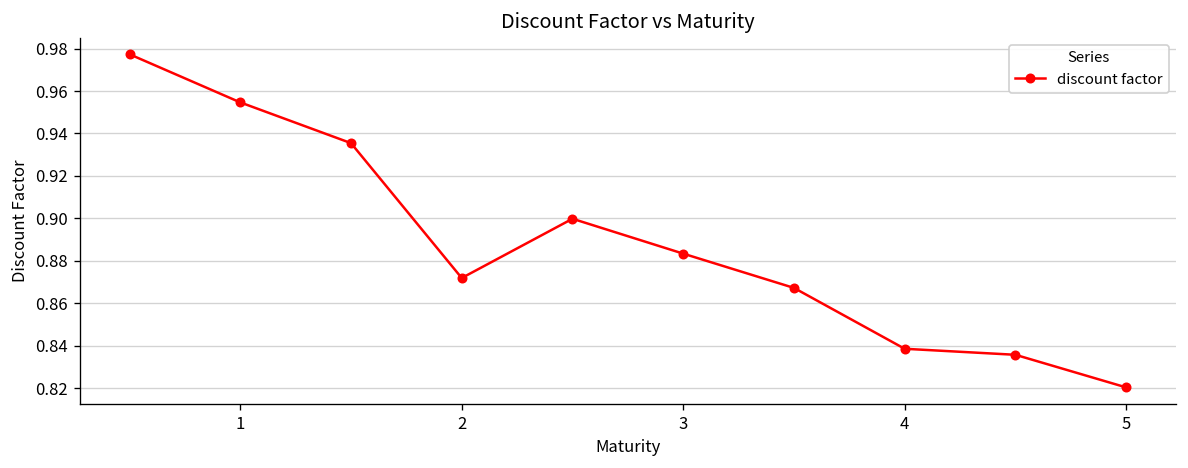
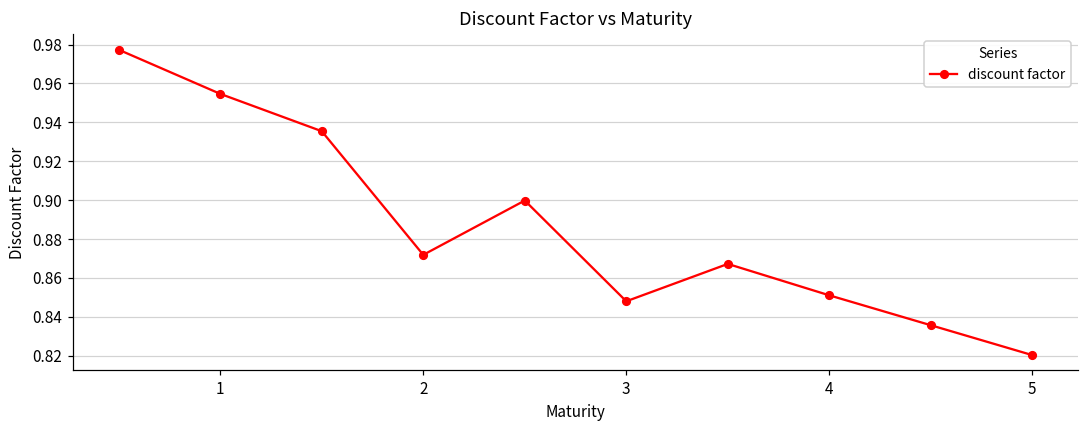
  {
    "1": 0.955,
    "2": 0.872,
-   "3": 0.883,
-   "4": 0.839,
+   "3": 0.848,
+   "4": 0.851,
    "5": 0.820
  }
